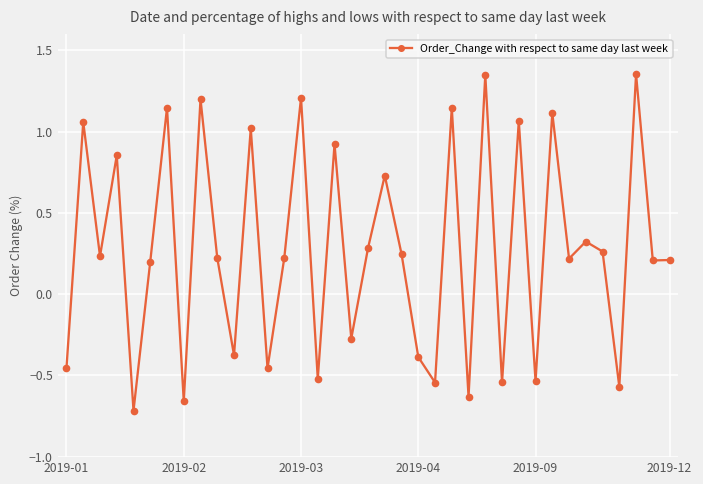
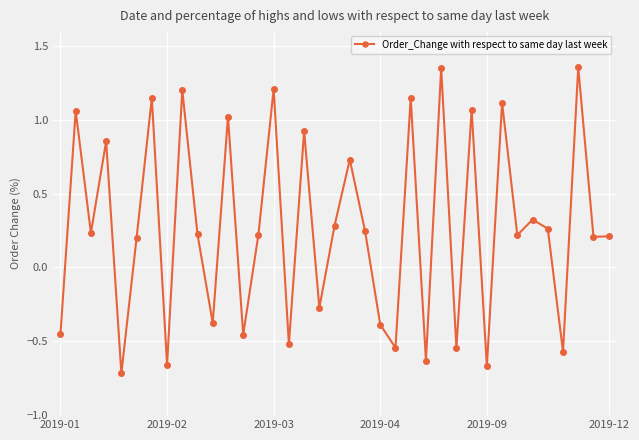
  {
    "2019-01": -0.45,
    "2019-02": -0.66,
    "2019-03": 1.21,
    "2019-04": -0.39,
-   "2019-09": -0.54,
+   "2019-09": -0.67,
    "2019-12": 0.21
  }
